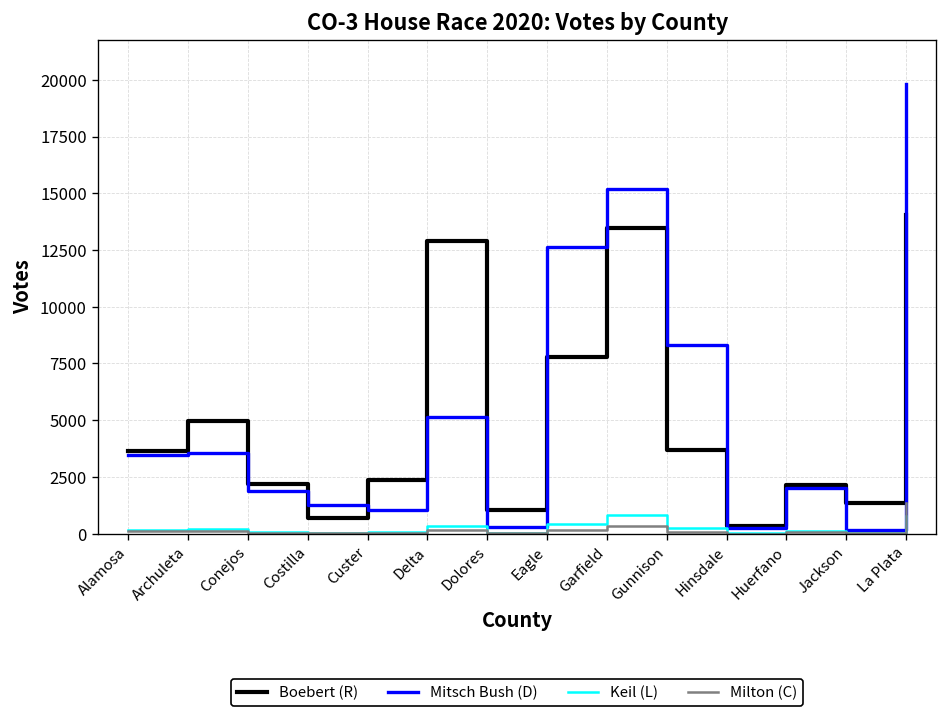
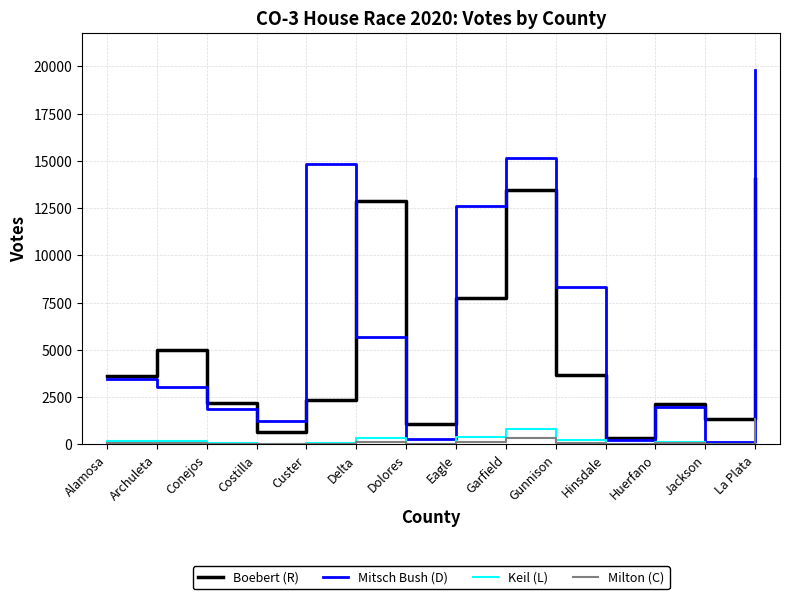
  {
    "Boebert (R)": {
      "Alamosa": 3600,
      "Archuleta": 5000,
      "Conejos": 2200,
      "Costilla": 700,
      "Custer": 2400,
      "Delta": 12900,
      "Dolores": 1100,
      "Eagle": 7800,
      "Garfield": 13500,
      "Gunnison": 3700,
      "Huerfano": 2200,
      "Jackson": 1400,
      "La Plata": 14000
    },
    "Mitsch Bush (D)": {
      "Alamosa": 3500,
-     "Archuleta": 3500,
+     "Archuleta": 3000,
      "Conejos": 1900,
      "Costilla": 1200,
-     "Custer": 1000,
-     "Delta": 5100,
+     "Custer": 14800,
+     "Delta": 5700,
      "Dolores": 300,
      "Eagle": 12600,
      "Garfield": 15200,
      "Gunnison": 8300,
      "Huerfano": 2000,
      "Jackson": 200,
      "La Plata": 19800
    },
    "Keil (L)": {
      "Delta": 300,
      "Eagle": 400,
      "Garfield": 800,
      "Gunnison": 200,
      "La Plata": 800
    },
    "Milton (C)": {
      "Delta": 100,
      "Eagle": 100,
      "Garfield": 300,
      "Gunnison": 100,
      "La Plata": 1300
    }
  }
